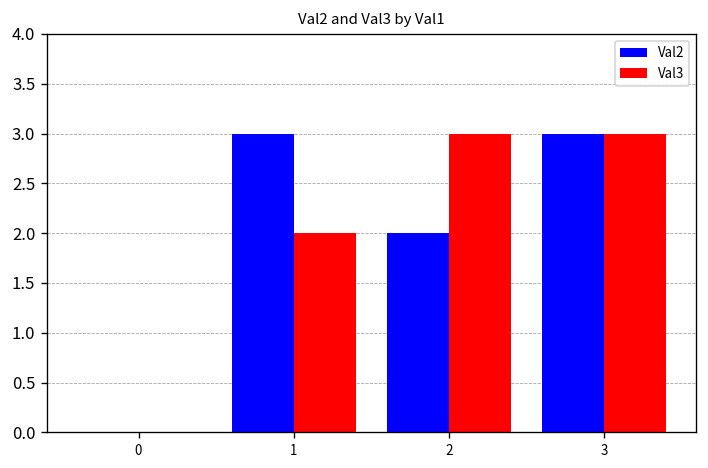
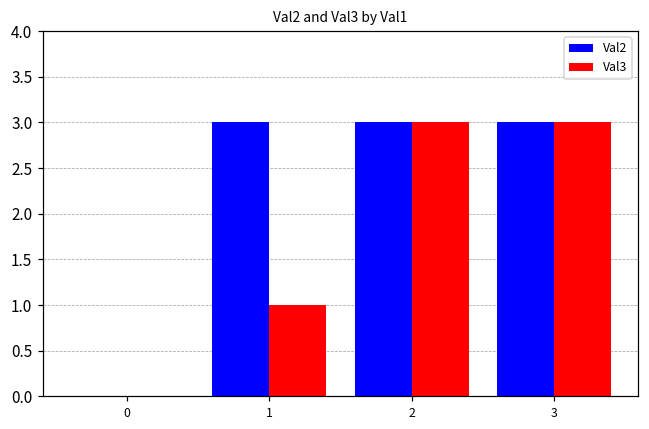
  {
    "Val2": {
      "0": 0,
      "1": 3,
-     "2": 2,
+     "2": 3,
      "3": 3
    },
    "Val3": {
      "0": 0,
-     "1": 2,
+     "1": 1,
      "2": 3,
      "3": 3
    }
  }
